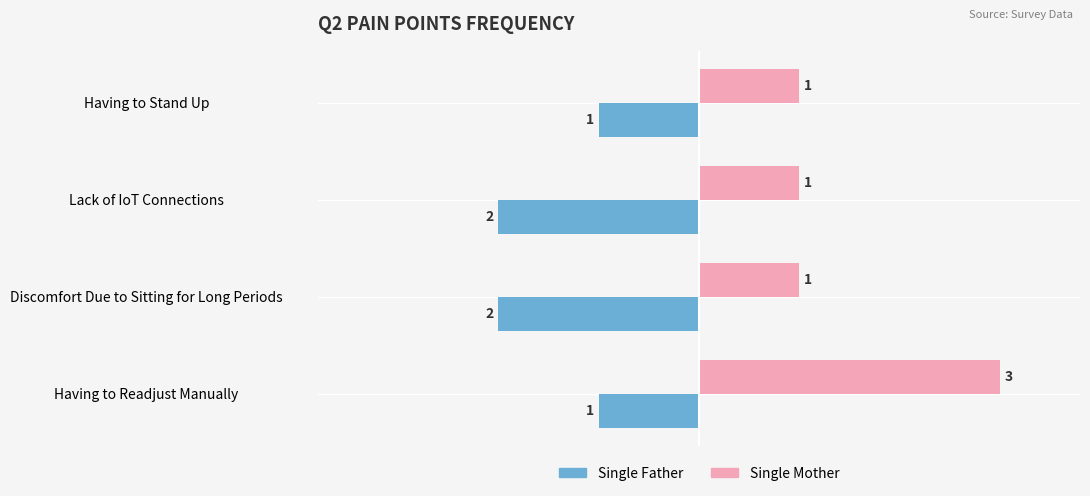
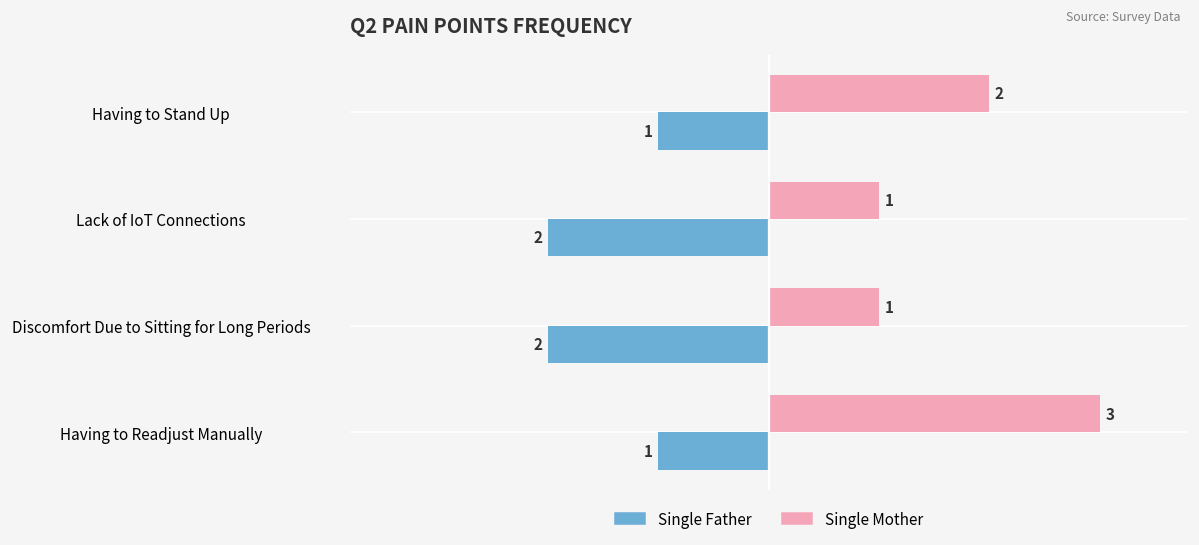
  {
    "Single Mother": {
-     "Having to Stand Up": 1,
+     "Having to Stand Up": 2,
      "Lack of IoT Connections": 1,
      "Discomfort Due to Sitting for Long Periods": 1,
      "Having to Readjust Manually": 3
    }
  }
